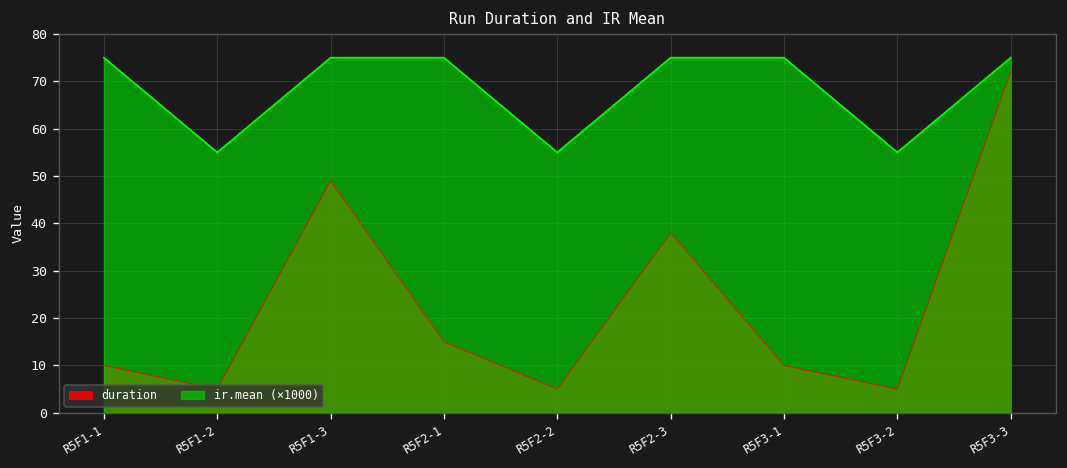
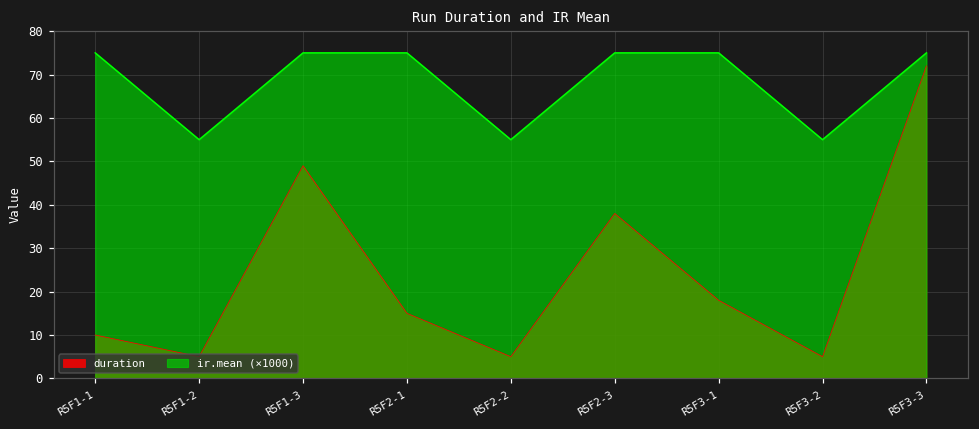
  {
    "duration": {
      "R5F1-1": 10,
      "R5F1-3": 49,
      "R5F2-1": 15,
      "R5F2-2": 5,
      "R5F2-3": 38,
-     "R5F3-1": 10,
+     "R5F3-1": 18,
      "R5F3-2": 5,
      "R5F3-3": 72
    },
    "ir.mean (×1000)": {
      "R5F1-1": 75,
      "R5F1-2": 55,
      "R5F1-3": 75,
      "R5F2-1": 75,
      "R5F2-2": 55,
      "R5F2-3": 75,
      "R5F3-1": 75,
      "R5F3-2": 55,
      "R5F3-3": 75
    }
  }
